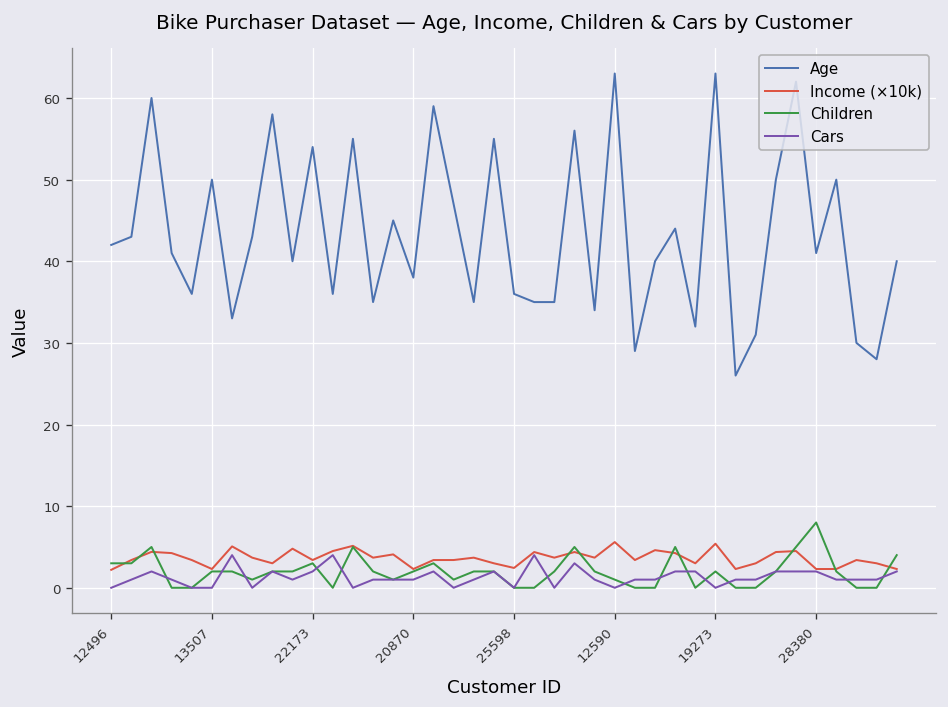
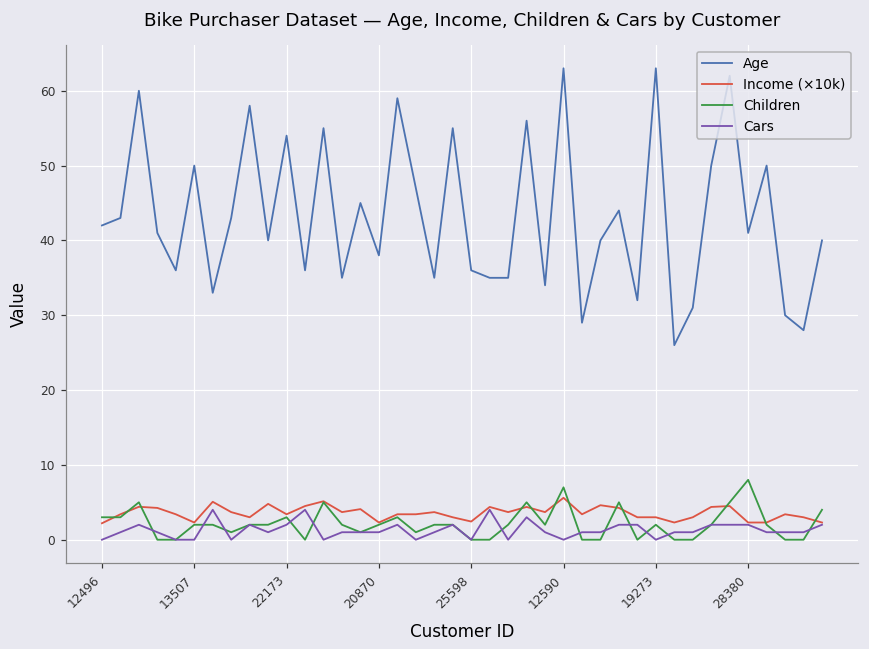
  {
    "Income (×10k)": {
      "12496": 2,
      "22173": 3,
      "25598": 2,
      "12590": 6,
-     "19273": 5
+     "19273": 3
    },
    "Children": {
      "12496": 3,
      "22173": 3,
-     "12590": 1,
+     "12590": 7,
      "19273": 2,
      "28380": 8
    }
  }
